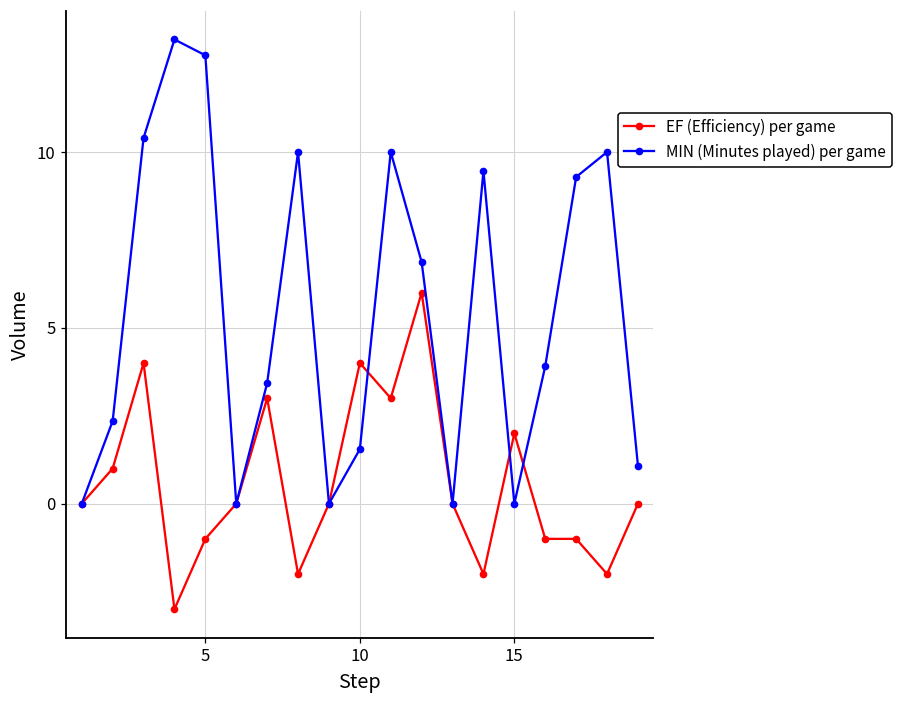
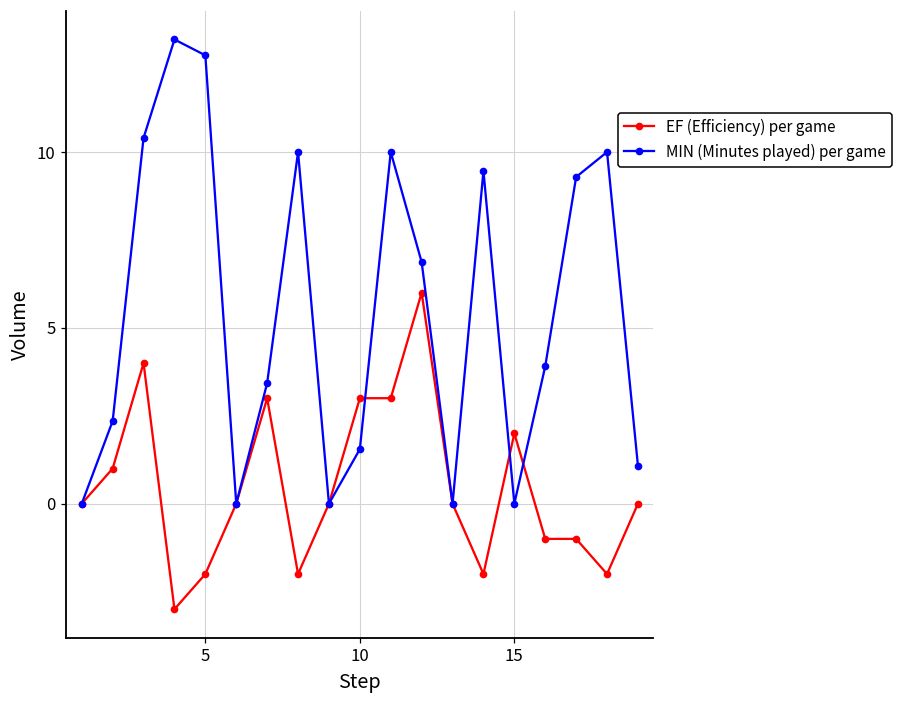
  {
    "EF (Efficiency) per game": {
-     "5": -1,
-     "10": 4,
+     "5": -2,
+     "10": 3,
      "15": 2
    },
    "MIN (Minutes played) per game": {
      "5": 12.8,
      "10": 1.6,
      "15": 0
    }
  }
